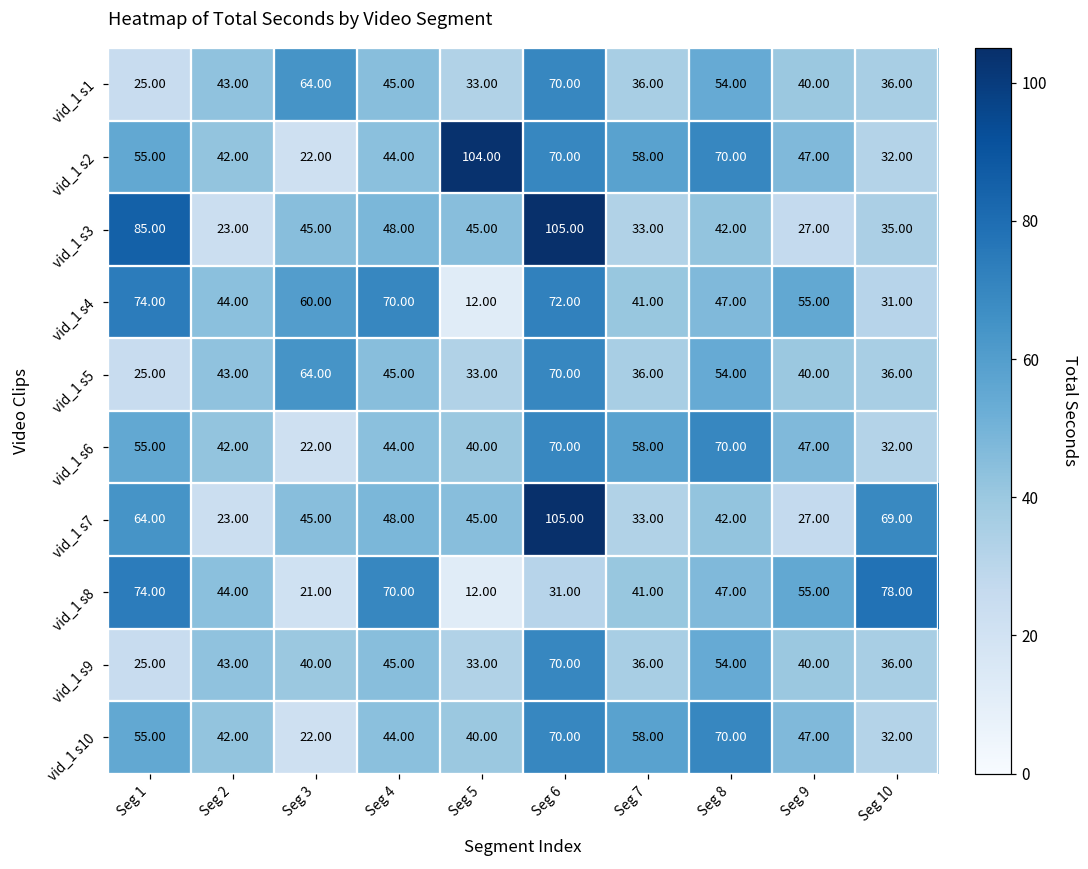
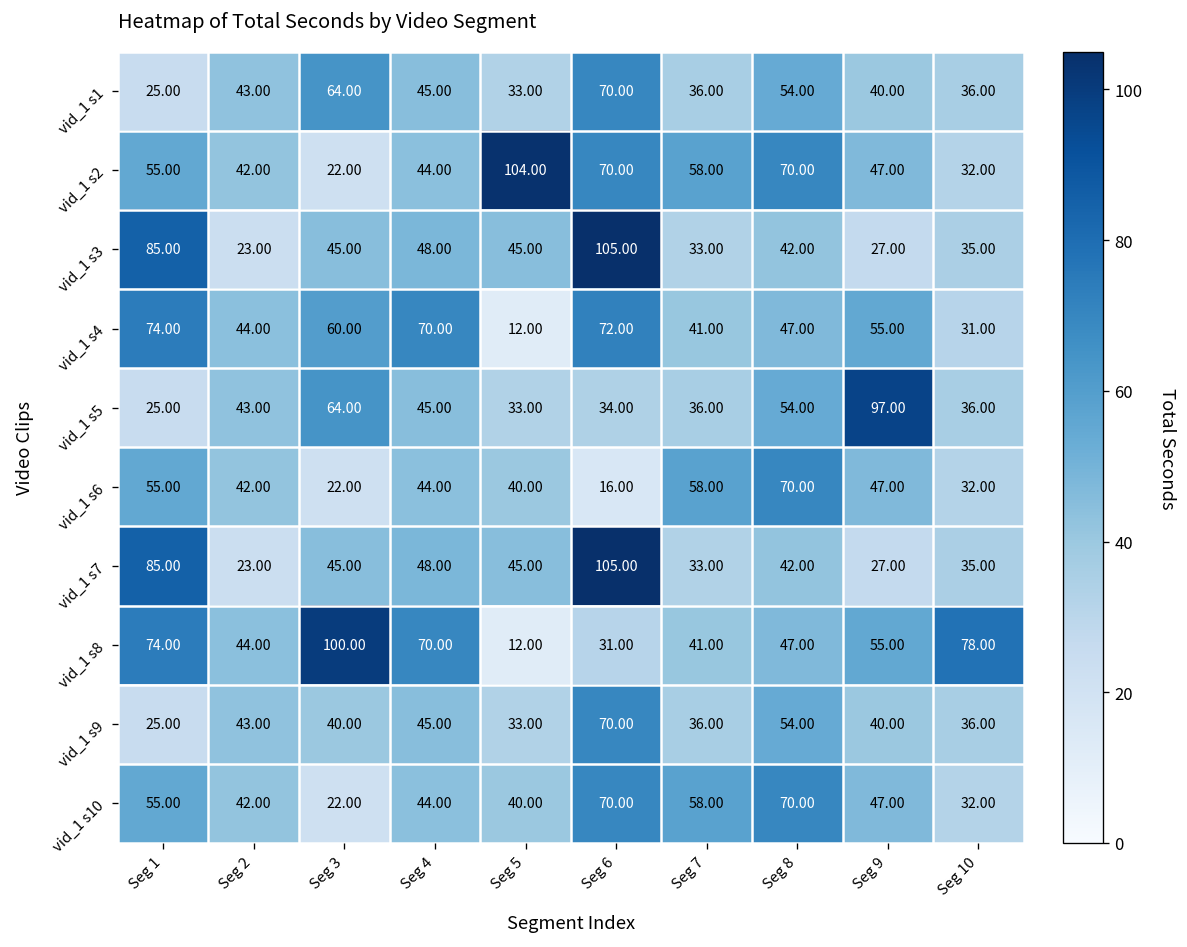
  {
    "vid_1 s1": {
      "Seg 1": 25.00,
      "Seg 2": 43.00,
      "Seg 3": 64.00,
      "Seg 4": 45.00,
      "Seg 5": 33.00,
      "Seg 6": 70.00,
      "Seg 7": 36.00,
      "Seg 8": 54.00,
      "Seg 9": 40.00,
      "Seg 10": 36.00
    },
    "vid_1 s2": {
      "Seg 1": 55.00,
      "Seg 2": 42.00,
      "Seg 3": 22.00,
      "Seg 4": 44.00,
      "Seg 5": 104.00,
      "Seg 6": 70.00,
      "Seg 7": 58.00,
      "Seg 8": 70.00,
      "Seg 9": 47.00,
      "Seg 10": 32.00
    },
    "vid_1 s3": {
      "Seg 1": 85.00,
      "Seg 2": 23.00,
      "Seg 3": 45.00,
      "Seg 4": 48.00,
      "Seg 5": 45.00,
      "Seg 6": 105.00,
      "Seg 7": 33.00,
      "Seg 8": 42.00,
      "Seg 9": 27.00,
      "Seg 10": 35.00
    },
    "vid_1 s4": {
      "Seg 1": 74.00,
      "Seg 2": 44.00,
      "Seg 3": 60.00,
      "Seg 4": 70.00,
      "Seg 5": 12.00,
      "Seg 6": 72.00,
      "Seg 7": 41.00,
      "Seg 8": 47.00,
      "Seg 9": 55.00,
      "Seg 10": 31.00
    },
    "vid_1 s5": {
      "Seg 1": 25.00,
      "Seg 2": 43.00,
      "Seg 3": 64.00,
      "Seg 4": 45.00,
      "Seg 5": 33.00,
-     "Seg 6": 70.00,
+     "Seg 6": 34.00,
      "Seg 7": 36.00,
      "Seg 8": 54.00,
-     "Seg 9": 40.00,
+     "Seg 9": 97.00,
      "Seg 10": 36.00
    },
    "vid_1 s6": {
      "Seg 1": 55.00,
      "Seg 2": 42.00,
      "Seg 3": 22.00,
      "Seg 4": 44.00,
      "Seg 5": 40.00,
-     "Seg 6": 70.00,
+     "Seg 6": 16.00,
      "Seg 7": 58.00,
      "Seg 8": 70.00,
      "Seg 9": 47.00,
      "Seg 10": 32.00
    },
    "vid_1 s7": {
-     "Seg 1": 64.00,
+     "Seg 1": 85.00,
      "Seg 2": 23.00,
      "Seg 3": 45.00,
      "Seg 4": 48.00,
      "Seg 5": 45.00,
      "Seg 6": 105.00,
      "Seg 7": 33.00,
      "Seg 8": 42.00,
      "Seg 9": 27.00,
-     "Seg 10": 69.00
+     "Seg 10": 35.00
    },
    "vid_1 s8": {
      "Seg 1": 74.00,
      "Seg 2": 44.00,
-     "Seg 3": 21.00,
+     "Seg 3": 100.00,
      "Seg 4": 70.00,
      "Seg 5": 12.00,
      "Seg 6": 31.00,
      "Seg 7": 41.00,
      "Seg 8": 47.00,
      "Seg 9": 55.00,
      "Seg 10": 78.00
    },
    "vid_1 s9": {
      "Seg 1": 25.00,
      "Seg 2": 43.00,
      "Seg 3": 40.00,
      "Seg 4": 45.00,
      "Seg 5": 33.00,
      "Seg 6": 70.00,
      "Seg 7": 36.00,
      "Seg 8": 54.00,
      "Seg 9": 40.00,
      "Seg 10": 36.00
    },
    "vid_1 s10": {
      "Seg 1": 55.00,
      "Seg 2": 42.00,
      "Seg 3": 22.00,
      "Seg 4": 44.00,
      "Seg 5": 40.00,
      "Seg 6": 70.00,
      "Seg 7": 58.00,
      "Seg 8": 70.00,
      "Seg 9": 47.00,
      "Seg 10": 32.00
    }
  }
